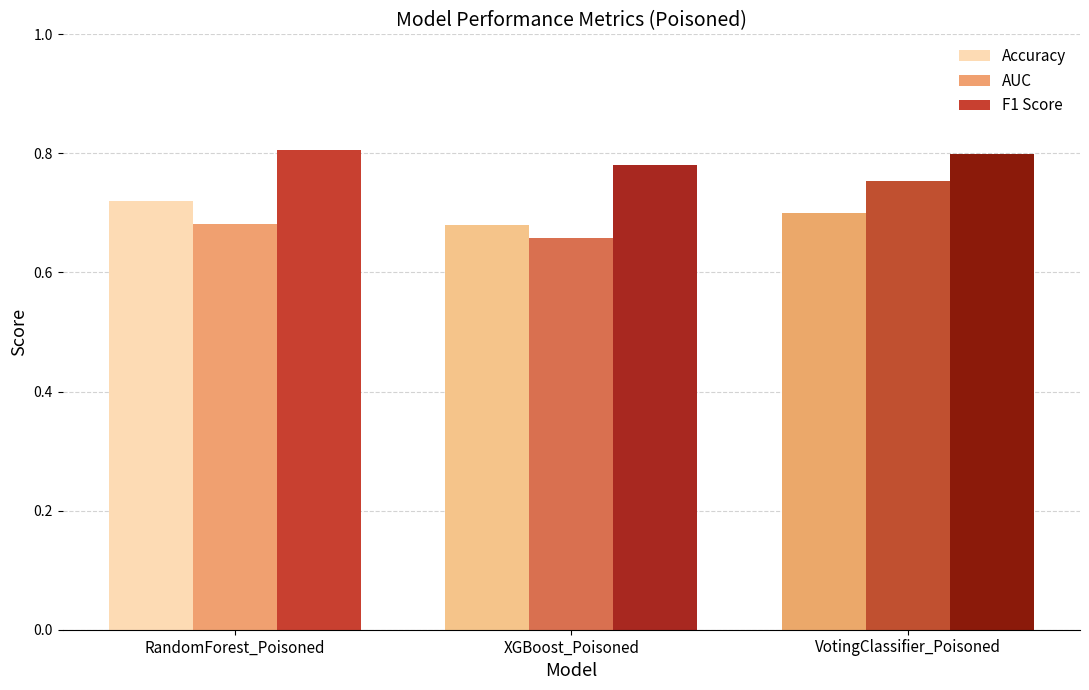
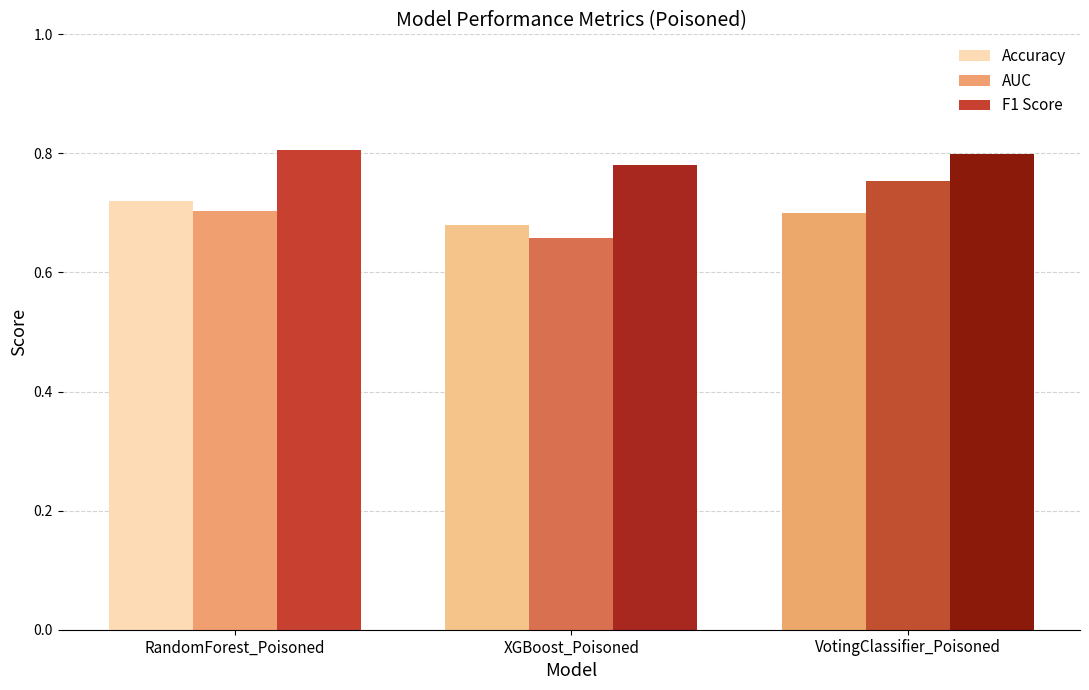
  {
-   "RandomForest_Poisoned": 0.68,
+   "RandomForest_Poisoned": 0.70,
    "XGBoost_Poisoned": 0.66,
    "VotingClassifier_Poisoned": 0.75
  }
